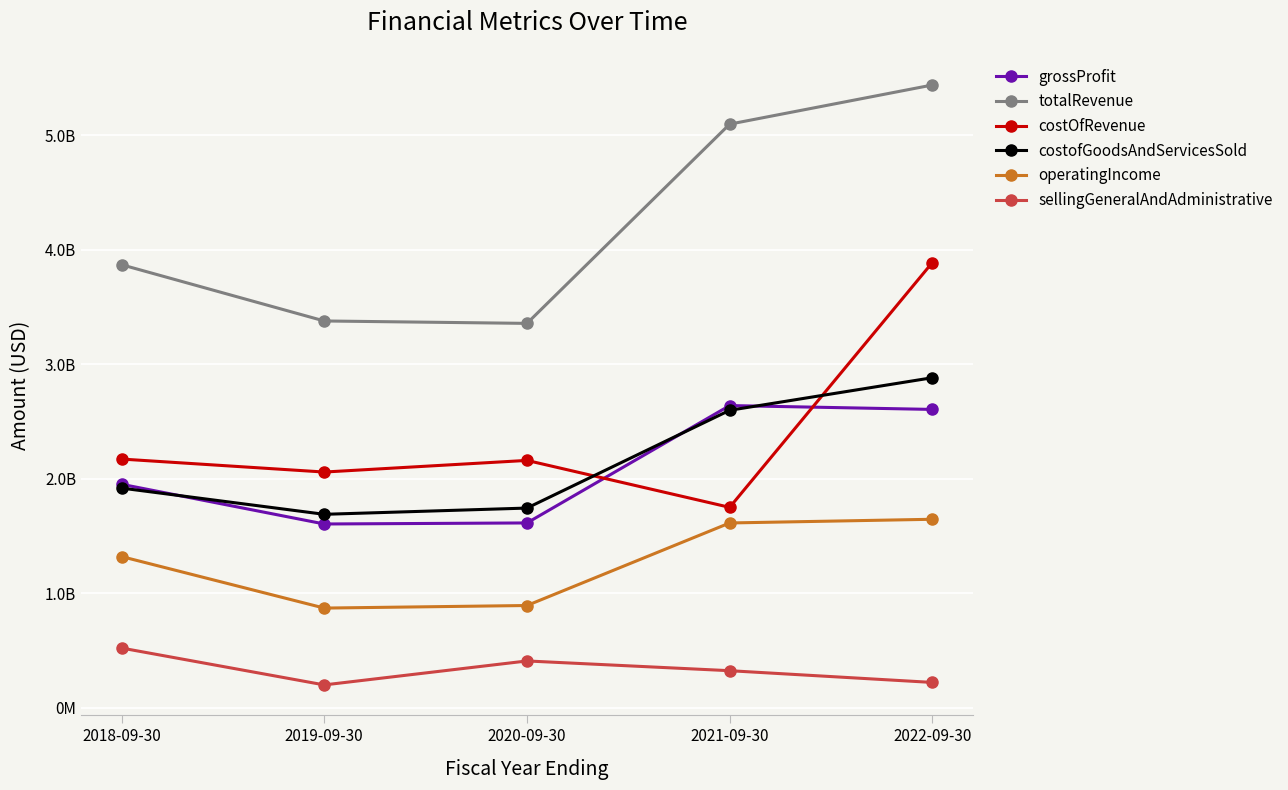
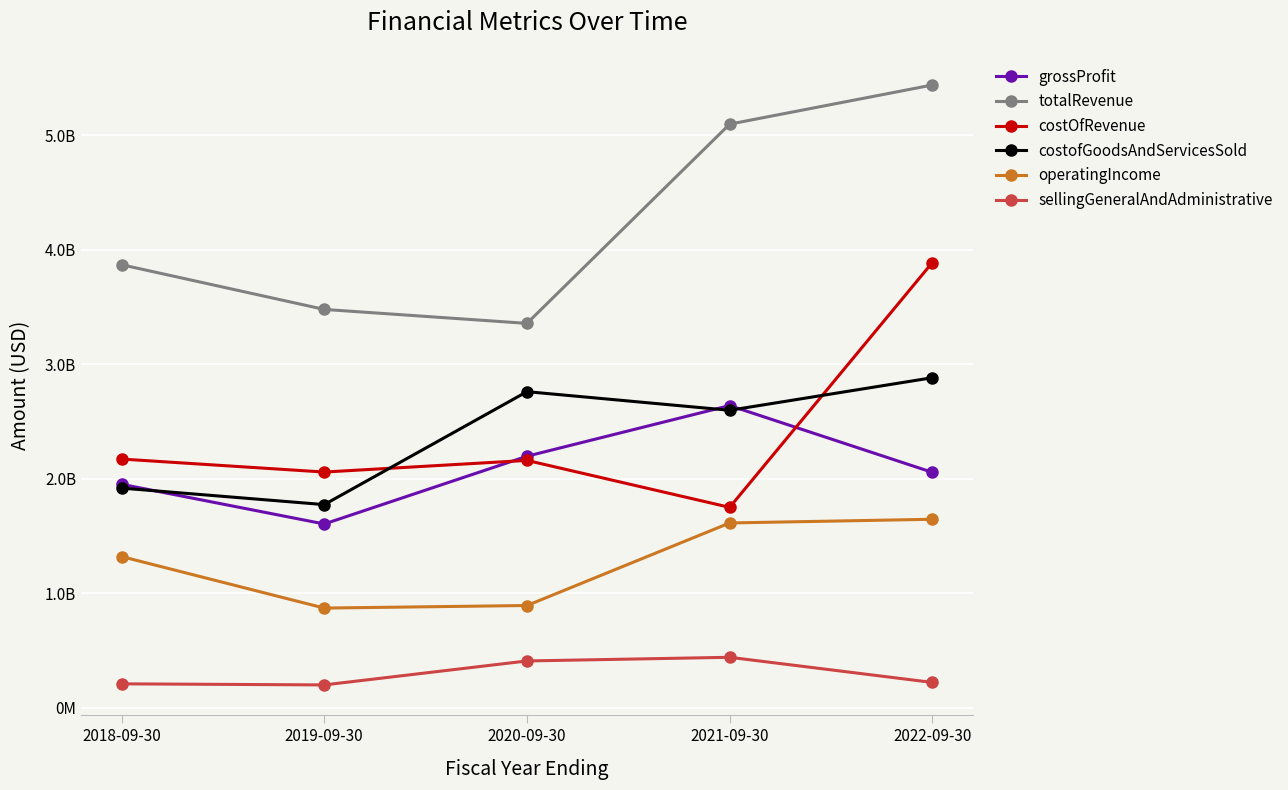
  {
    "grossProfit": {
      "2018-09-30": 1950000000,
      "2019-09-30": 1600000000,
-     "2020-09-30": 1610000000,
+     "2020-09-30": 2200000000,
      "2021-09-30": 2640000000,
-     "2022-09-30": 2600000000
+     "2022-09-30": 2050000000
    },
    "totalRevenue": {
      "2018-09-30": 3870000000,
-     "2019-09-30": 3380000000,
+     "2019-09-30": 3480000000,
      "2020-09-30": 3360000000,
      "2021-09-30": 5100000000,
      "2022-09-30": 5440000000
    },
    "costOfRevenue": {
      "2018-09-30": 2170000000,
      "2019-09-30": 2060000000,
      "2020-09-30": 2160000000,
      "2021-09-30": 1750000000,
      "2022-09-30": 3890000000
    },
    "costofGoodsAndServicesSold": {
      "2018-09-30": 1920000000,
-     "2019-09-30": 1690000000,
-     "2020-09-30": 1740000000,
+     "2019-09-30": 1770000000,
+     "2020-09-30": 2760000000,
      "2021-09-30": 2600000000,
      "2022-09-30": 2880000000
    },
    "operatingIncome": {
      "2018-09-30": 1320000000,
      "2019-09-30": 870000000,
      "2020-09-30": 890000000,
      "2021-09-30": 1610000000,
      "2022-09-30": 1640000000
    },
    "sellingGeneralAndAdministrative": {
-     "2018-09-30": 520000000,
+     "2018-09-30": 210000000,
      "2019-09-30": 200000000,
      "2020-09-30": 410000000,
-     "2021-09-30": 320000000,
+     "2021-09-30": 440000000,
      "2022-09-30": 220000000
    }
  }
